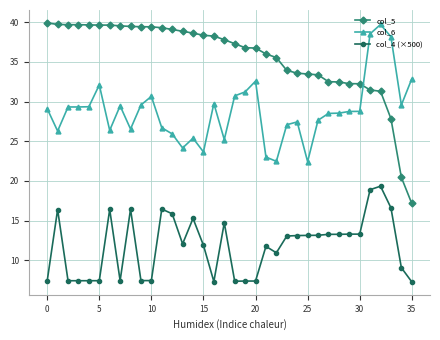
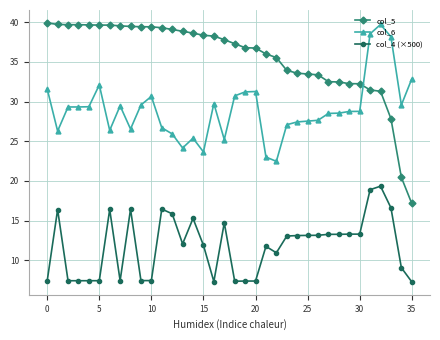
  {
    "col_6": {
-     "0": 29,
+     "0": 32,
      "5": 32,
      "10": 31,
      "15": 24,
-     "20": 33,
-     "25": 22,
+     "20": 31,
+     "25": 28,
      "30": 29,
      "35": 33
    }
  }
